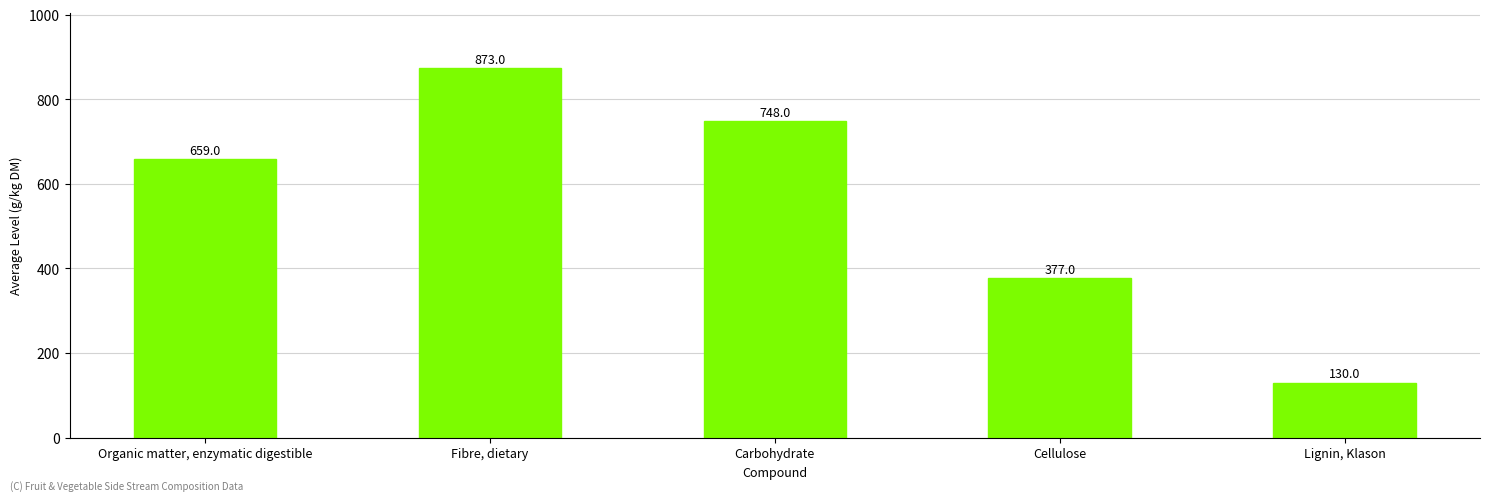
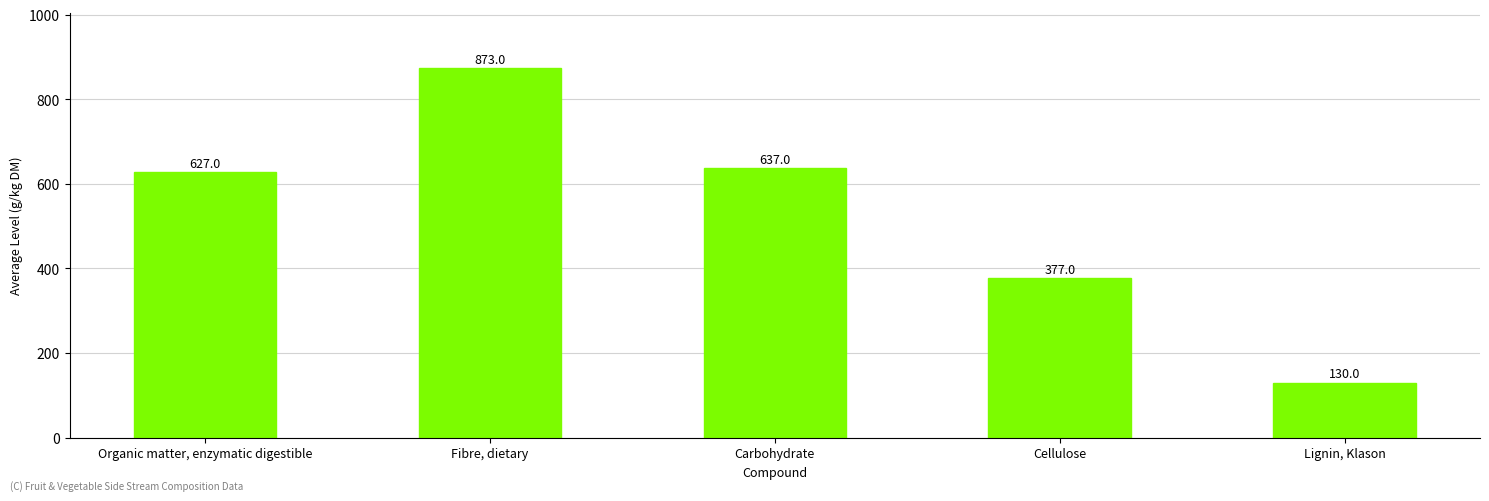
  {
-   "Organic matter, enzymatic digestible": 659.0,
+   "Organic matter, enzymatic digestible": 627.0,
    "Fibre, dietary": 873.0,
-   "Carbohydrate": 748.0,
+   "Carbohydrate": 637.0,
    "Cellulose": 377.0,
    "Lignin, Klason": 130.0
  }
